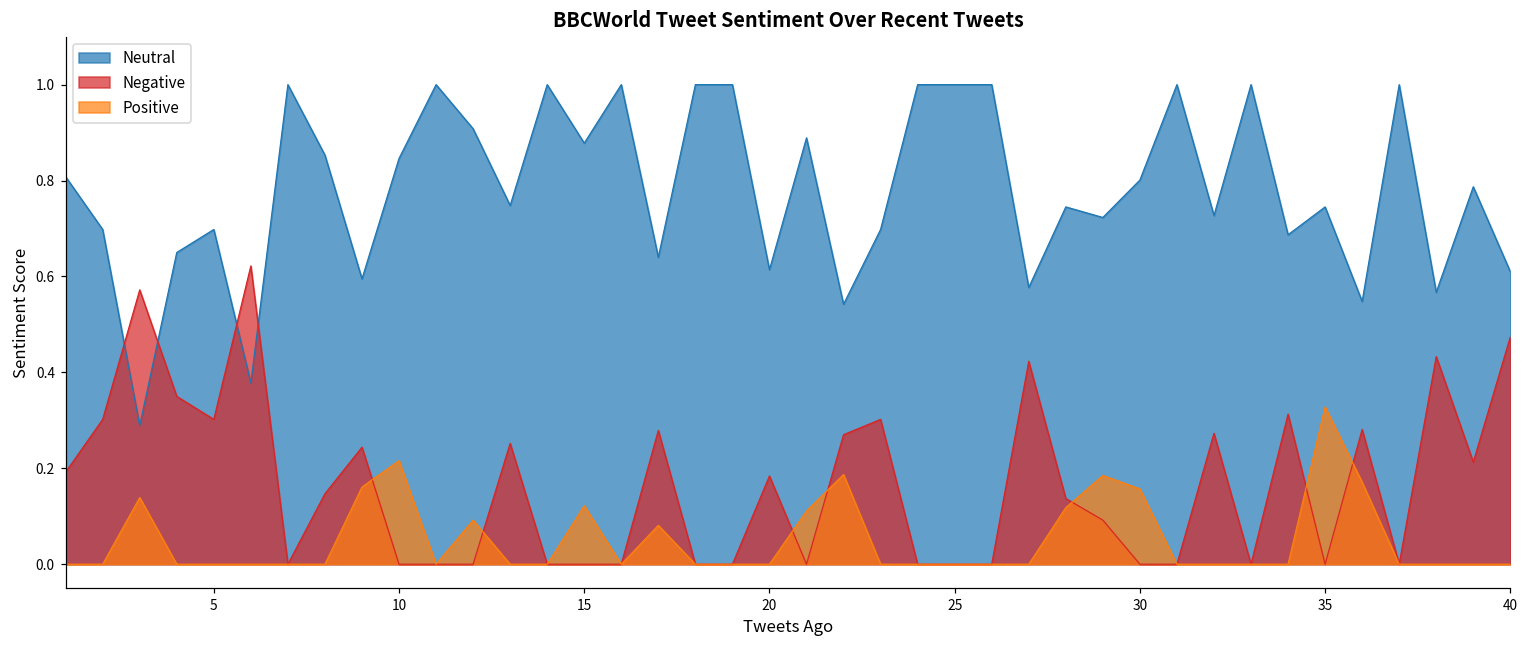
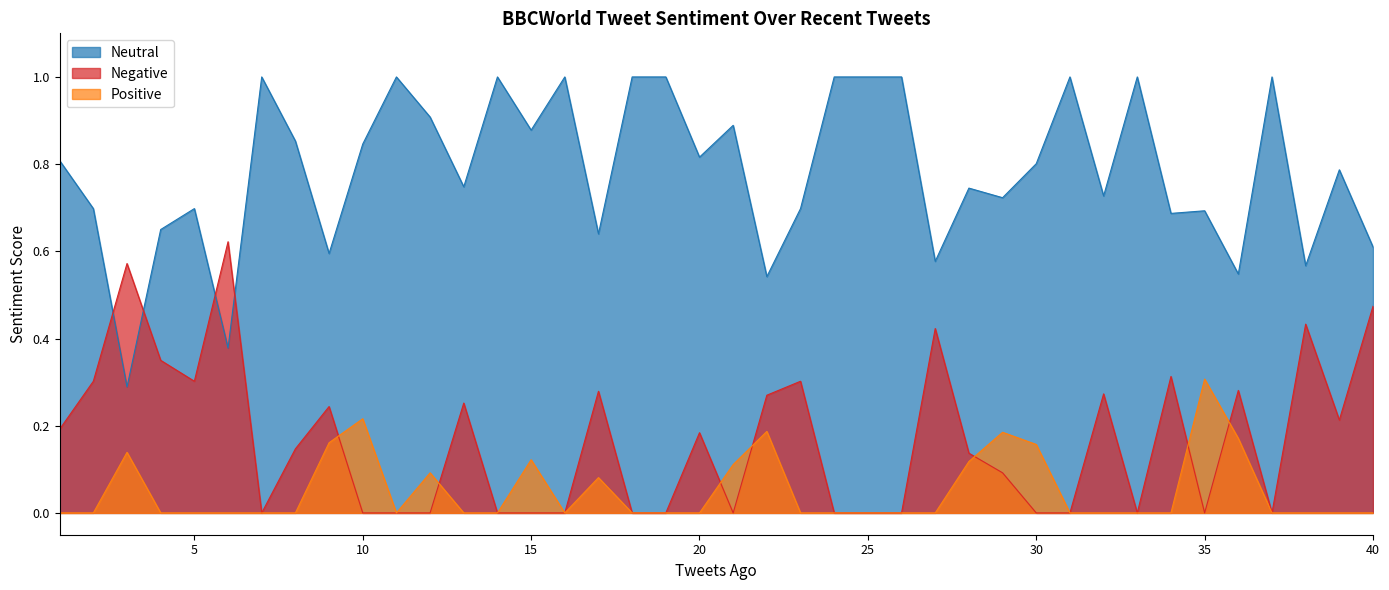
  {
    "Neutral": {
      "5": 0.70,
      "10": 0.85,
      "15": 0.88,
-     "20": 0.61,
+     "20": 0.82,
      "25": 1.00,
      "30": 0.80,
-     "35": 0.75,
+     "35": 0.69,
      "40": 0.61
    },
    "Negative": {
      "5": 0.30,
      "10": 0.00,
      "15": 0.00,
      "20": 0.18,
      "30": 0.00,
      "35": 0.00,
      "40": 0.47
    },
    "Positive": {
      "5": 0.00,
      "10": 0.22,
      "15": 0.12,
      "20": 0.00,
      "30": 0.16,
-     "35": 0.33,
+     "35": 0.31,
      "40": 0.00
    }
  }
